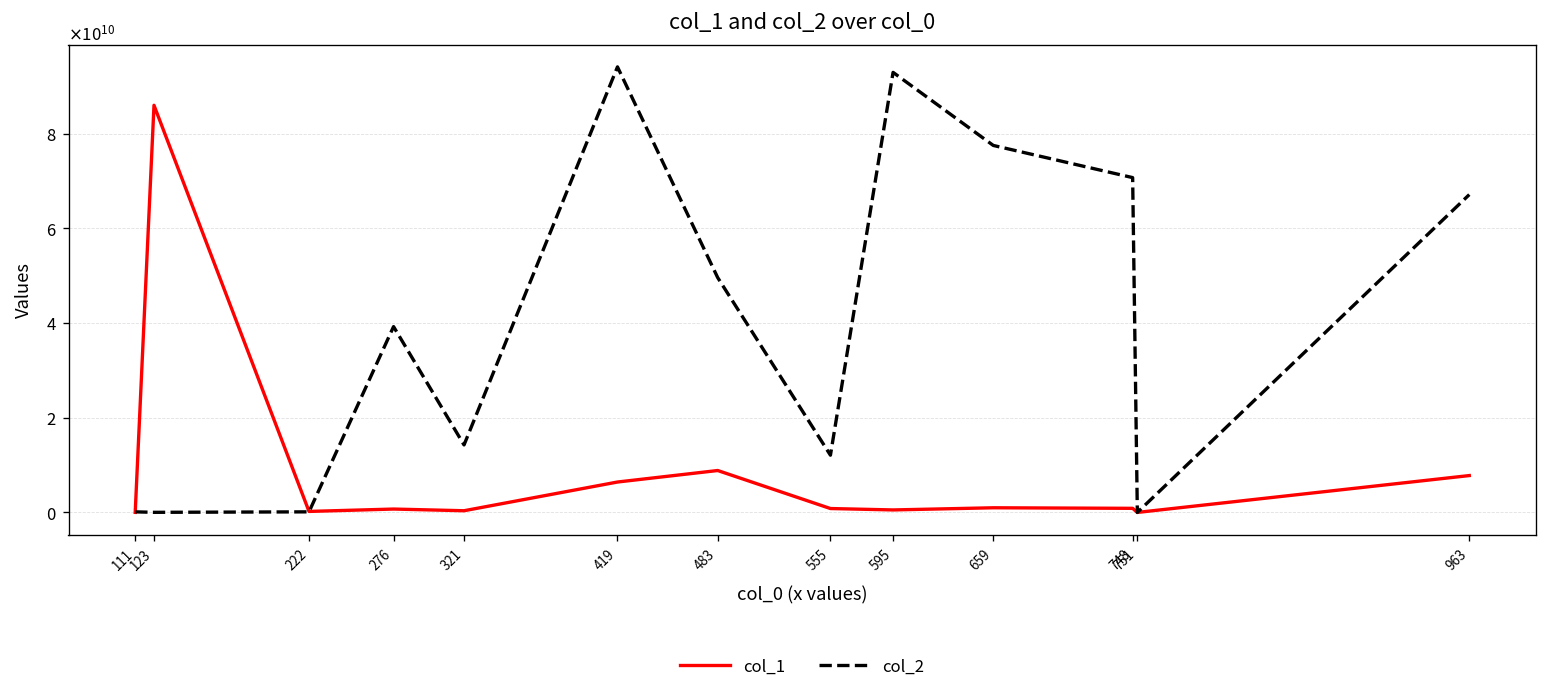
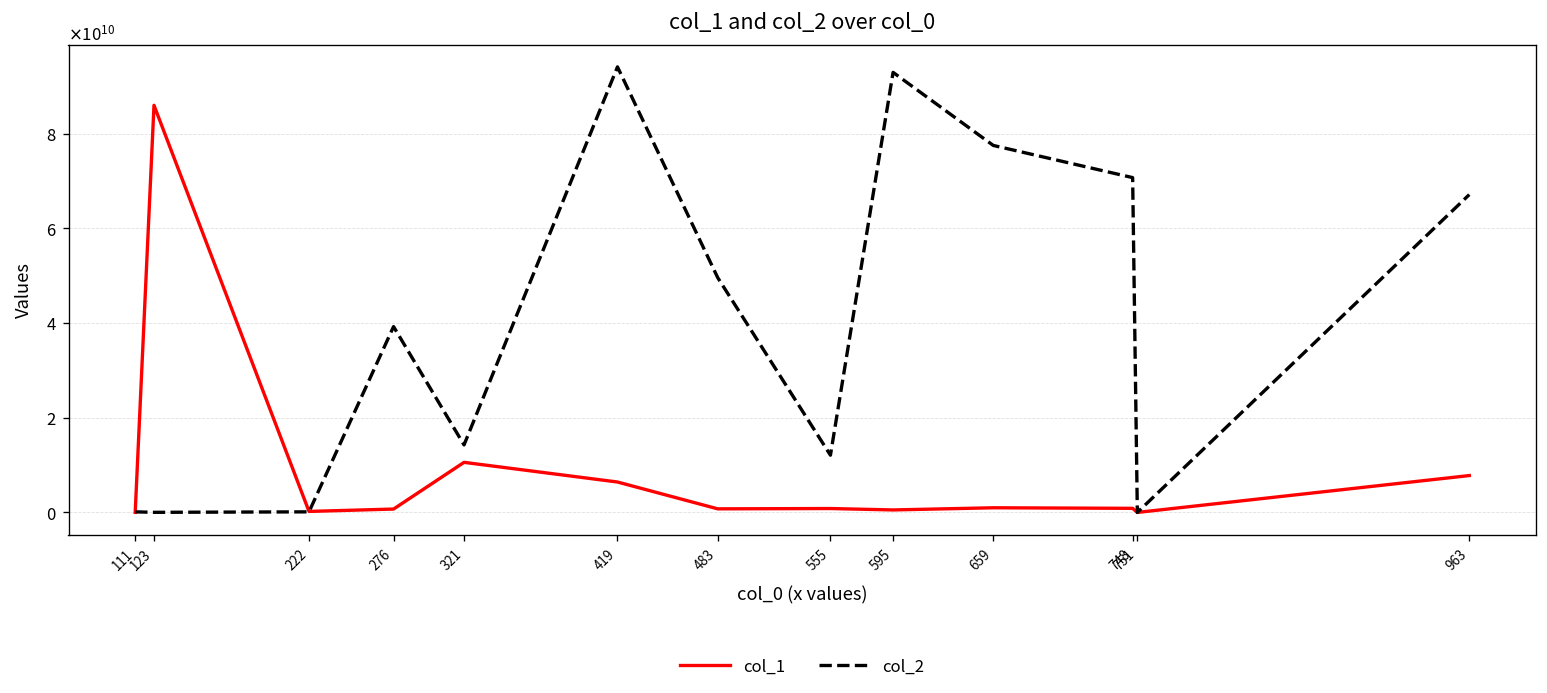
  {
    "col_1": {
      "123": 86000000000,
      "276": 1000000000,
-     "321": 0,
+     "321": 11000000000,
      "419": 6000000000,
-     "483": 9000000000,
+     "483": 1000000000,
      "555": 1000000000,
      "595": 1000000000,
      "659": 1000000000,
      "748": 1000000000,
      "963": 8000000000
    },
    "col_2": {
      "123": 0,
      "276": 39000000000,
      "321": 14000000000,
      "419": 94000000000,
      "483": 50000000000,
      "555": 12000000000,
      "595": 93000000000,
      "659": 78000000000,
      "748": 71000000000,
      "963": 67000000000
    }
  }
